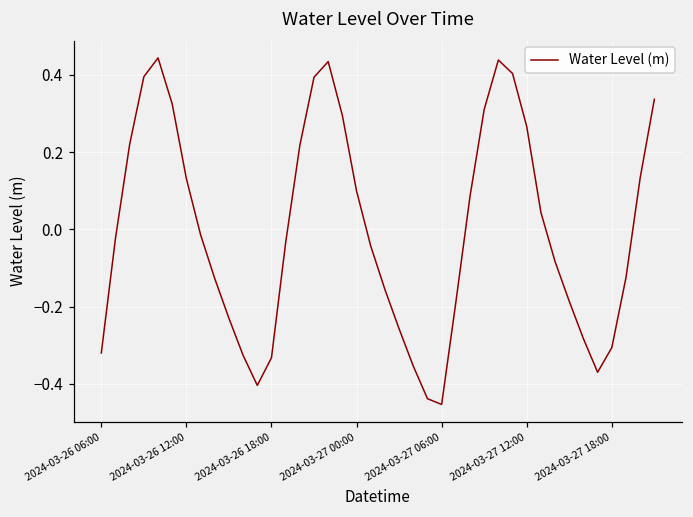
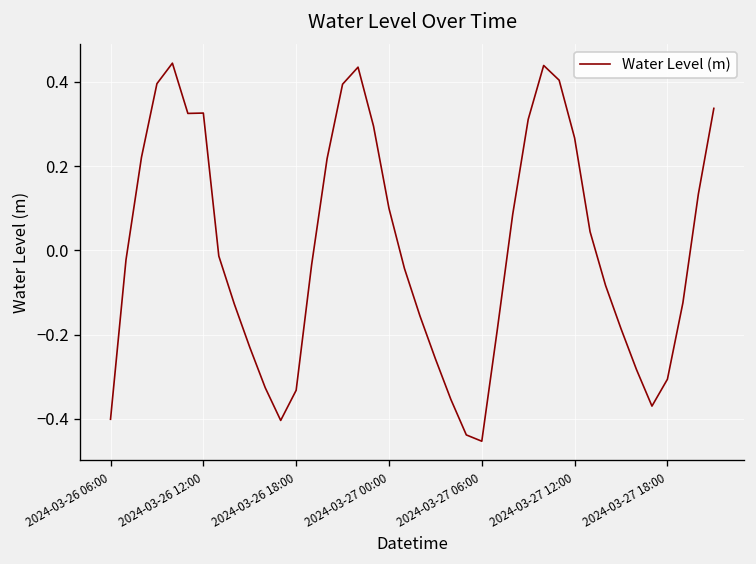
  {
-   "2024-03-26 06:00": -0.32,
-   "2024-03-26 12:00": 0.13,
+   "2024-03-26 06:00": -0.40,
+   "2024-03-26 12:00": 0.33,
    "2024-03-26 18:00": -0.33,
    "2024-03-27 00:00": 0.10,
    "2024-03-27 06:00": -0.45,
    "2024-03-27 12:00": 0.27,
    "2024-03-27 18:00": -0.31
  }
